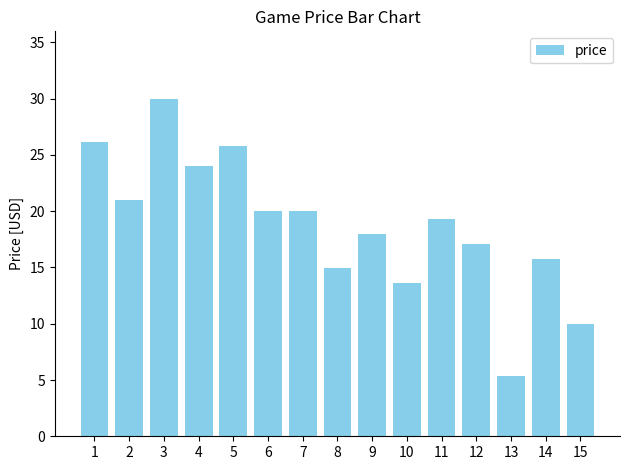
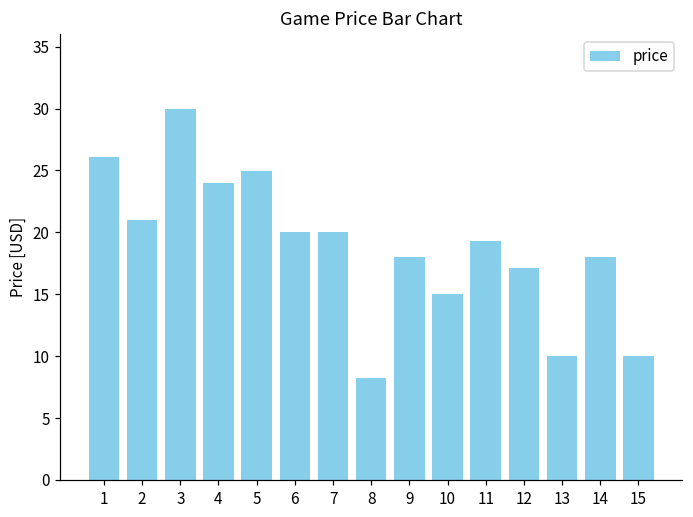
  {
    "1": 26.1,
    "2": 21.0,
    "3": 30.0,
    "4": 24.0,
-   "5": 25.8,
+   "5": 25.0,
    "6": 20.0,
    "7": 20.0,
-   "8": 15.0,
+   "8": 8.2,
    "9": 18.0,
-   "10": 13.6,
+   "10": 15.0,
    "11": 19.3,
    "12": 17.1,
-   "13": 5.4,
-   "14": 15.7,
+   "13": 10.0,
+   "14": 18.0,
    "15": 10.0
  }
